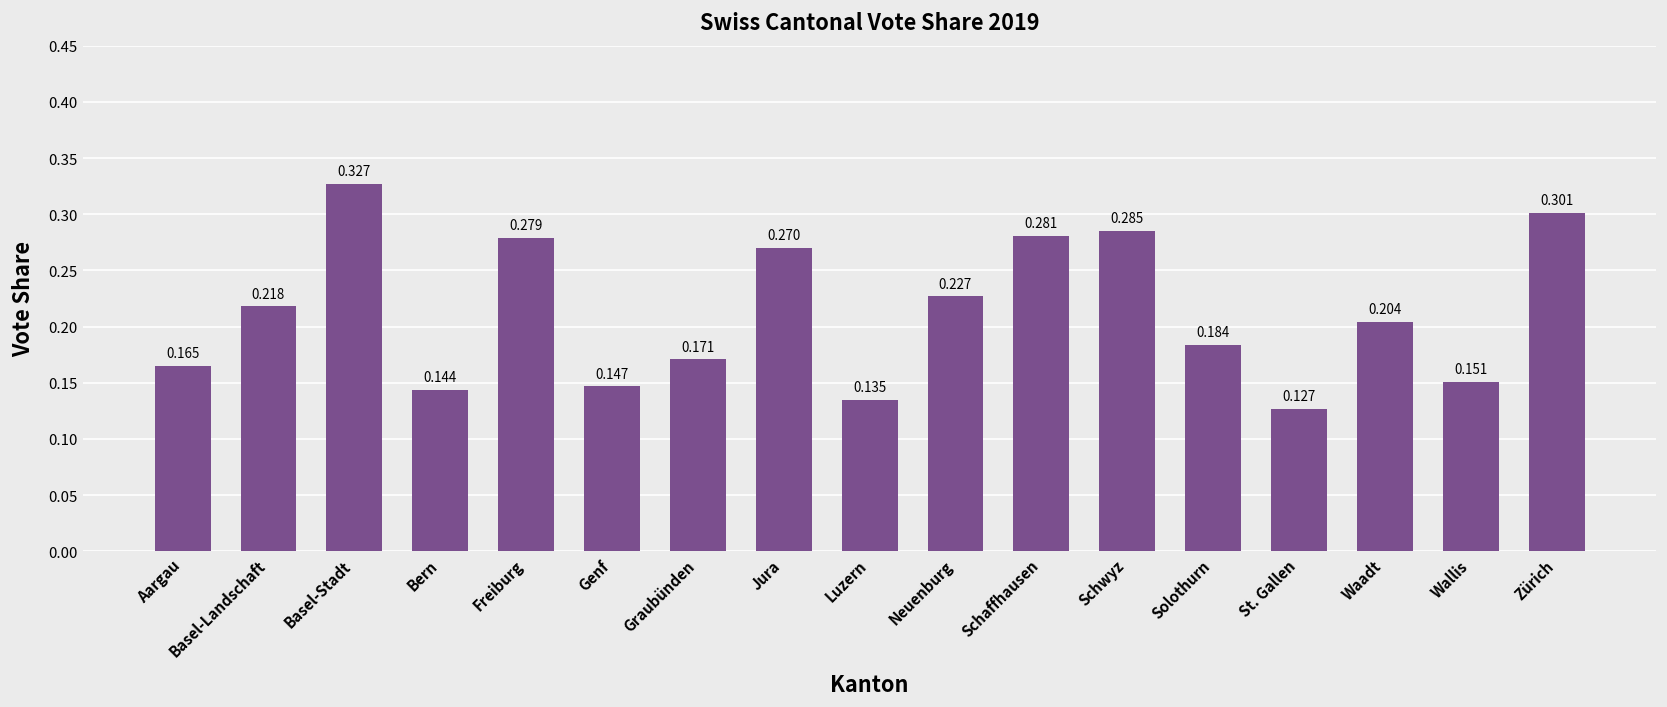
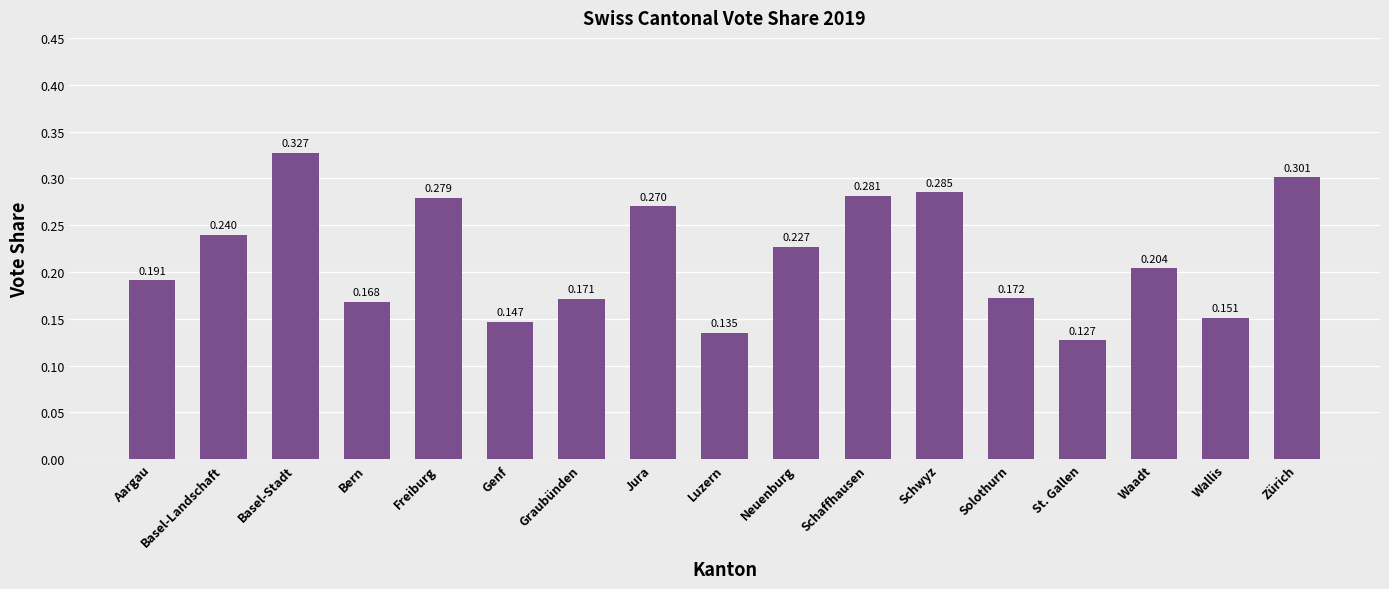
  {
-   "Aargau": 0.165,
-   "Basel-Landschaft": 0.218,
+   "Aargau": 0.191,
+   "Basel-Landschaft": 0.240,
    "Basel-Stadt": 0.327,
-   "Bern": 0.144,
+   "Bern": 0.168,
    "Freiburg": 0.279,
    "Genf": 0.147,
    "Graubünden": 0.171,
    "Jura": 0.270,
    "Luzern": 0.135,
    "Neuenburg": 0.227,
    "Schaffhausen": 0.281,
    "Schwyz": 0.285,
-   "Solothurn": 0.184,
+   "Solothurn": 0.172,
    "St. Gallen": 0.127,
    "Waadt": 0.204,
    "Wallis": 0.151,
    "Zürich": 0.301
  }
